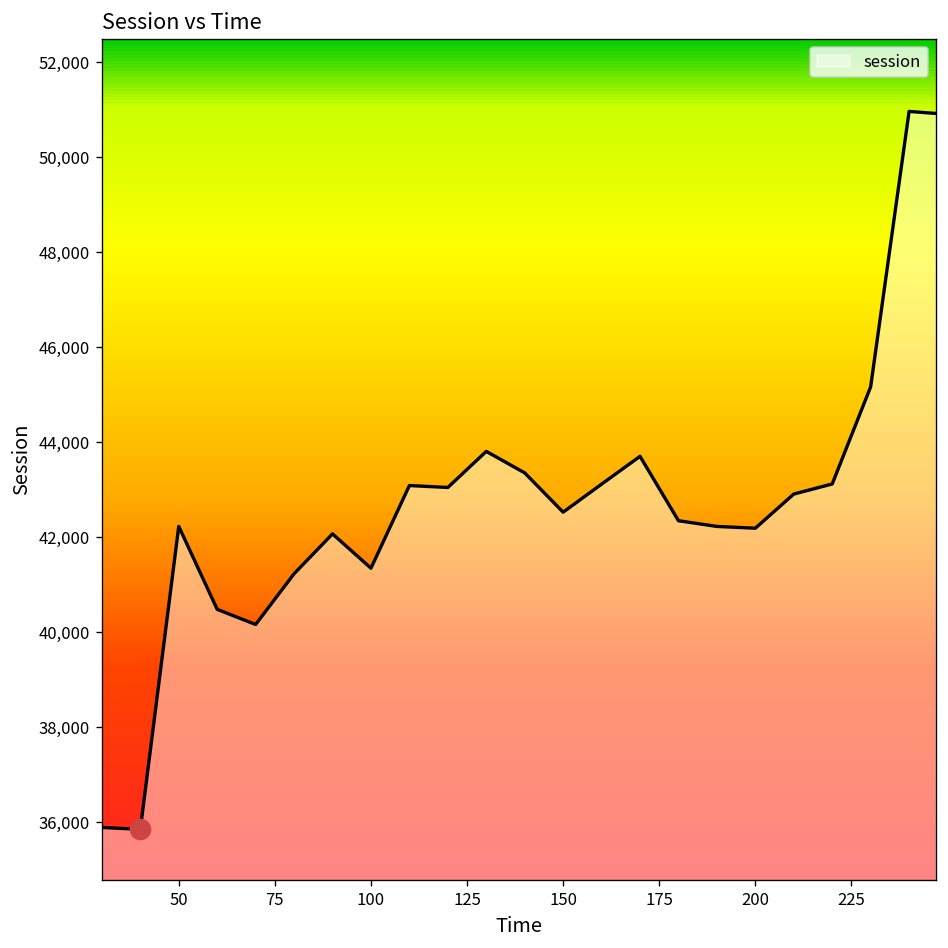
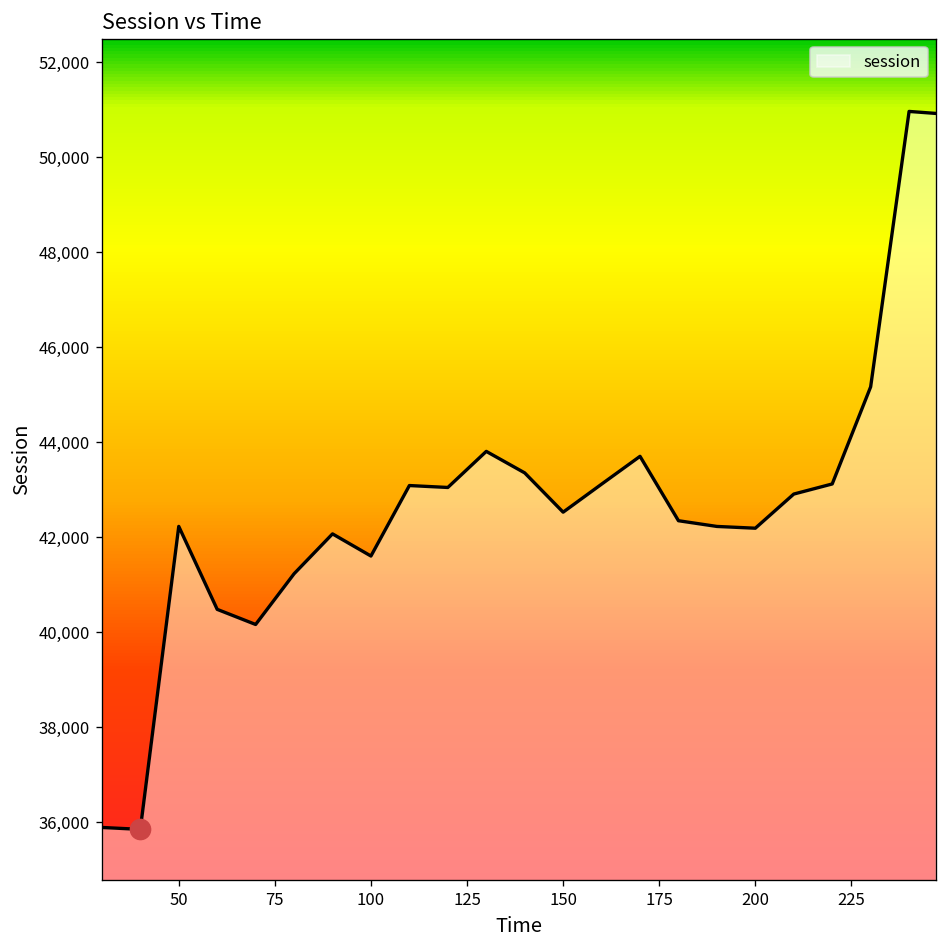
  {
    "session": {
      "50": "42,200",
-     "100": "41,300",
+     "100": "41,600",
      "150": "42,500",
      "200": "42,200"
    }
  }
